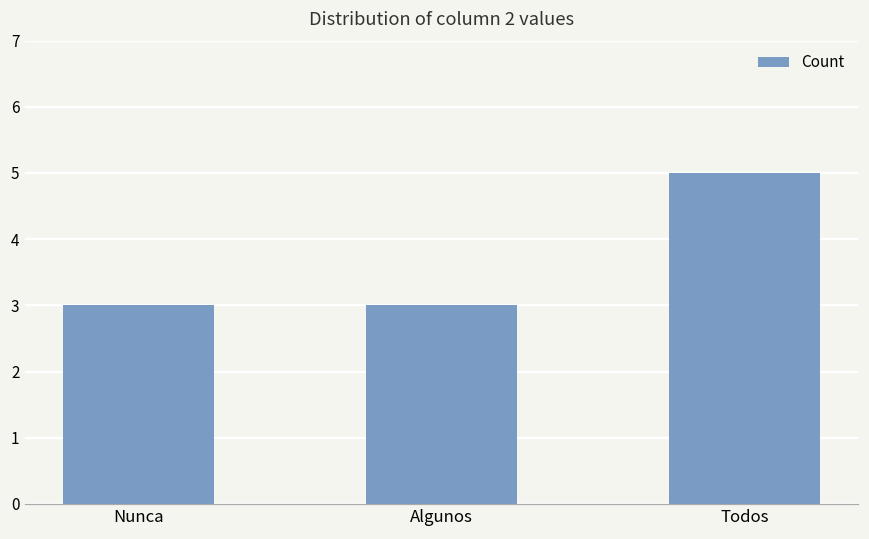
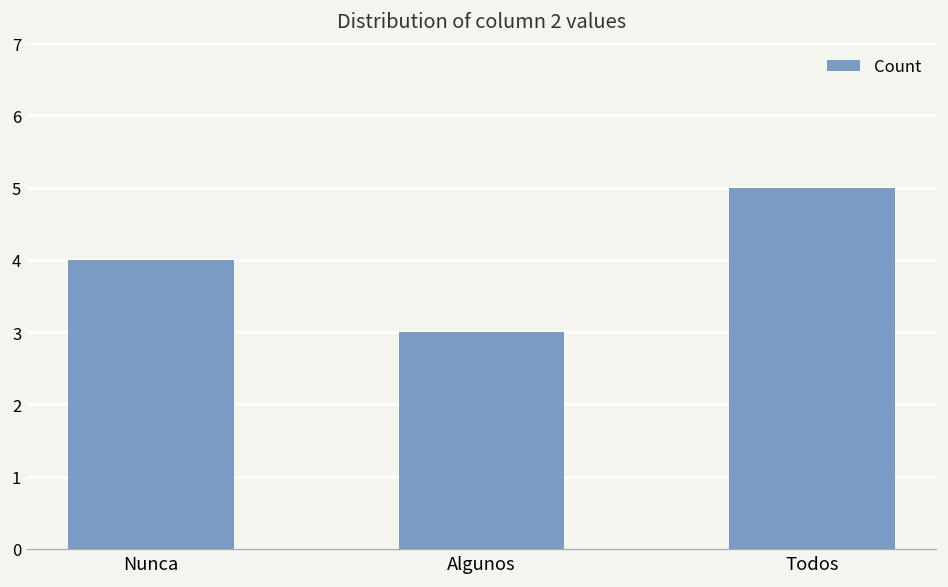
  {
-   "Nunca": 3,
+   "Nunca": 4,
    "Algunos": 3,
    "Todos": 5
  }
